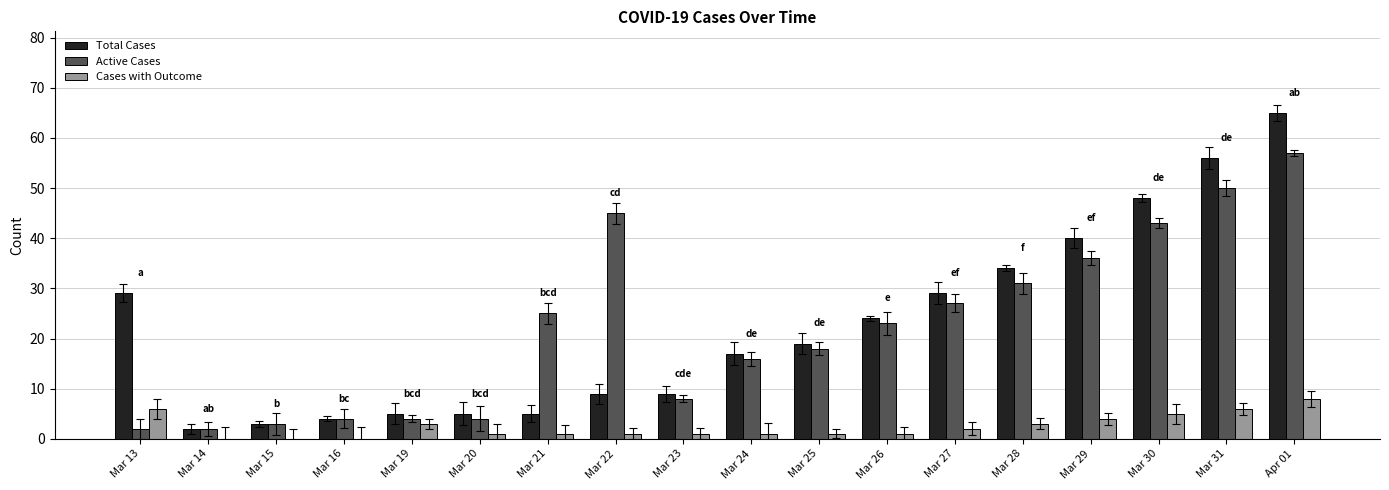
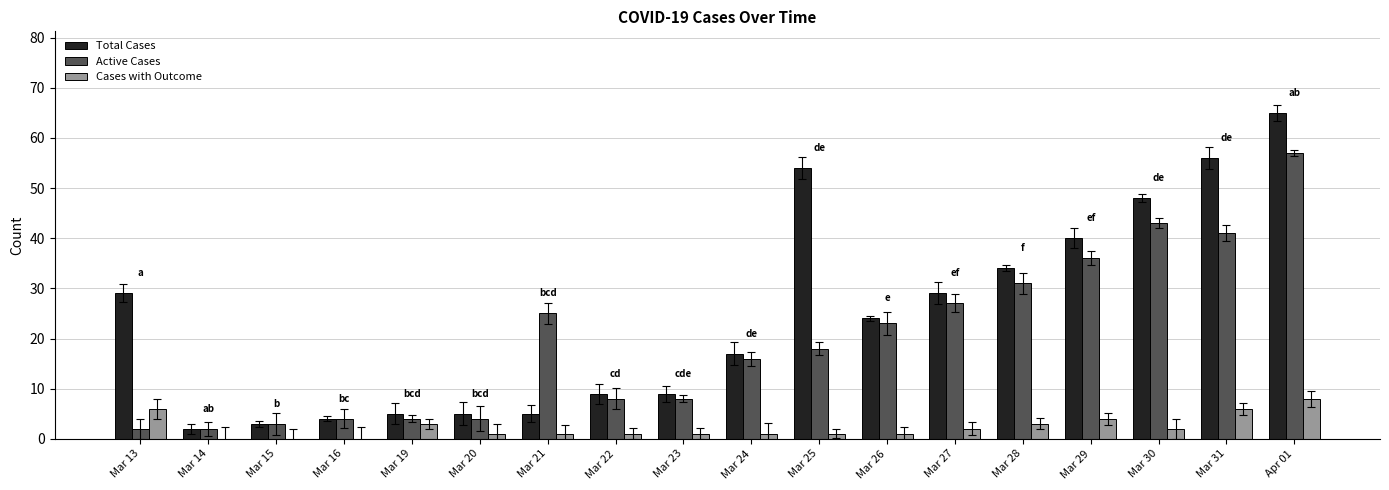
  {
    "Total Cases": {
      "Mar 13": 29,
      "Mar 14": 2,
      "Mar 15": 3,
      "Mar 16": 4,
      "Mar 19": 5,
      "Mar 20": 5,
      "Mar 21": 5,
      "Mar 22": 9,
      "Mar 23": 9,
      "Mar 24": 17,
-     "Mar 25": 19,
+     "Mar 25": 54,
      "Mar 26": 24,
      "Mar 27": 29,
      "Mar 28": 34,
      "Mar 29": 40,
      "Mar 30": 48,
      "Mar 31": 56,
      "Apr 01": 65
    },
    "Active Cases": {
      "Mar 13": 2,
      "Mar 14": 2,
      "Mar 15": 3,
      "Mar 16": 4,
      "Mar 19": 4,
      "Mar 20": 4,
      "Mar 21": 25,
-     "Mar 22": 45,
+     "Mar 22": 8,
      "Mar 23": 8,
      "Mar 24": 16,
      "Mar 25": 18,
      "Mar 26": 23,
      "Mar 27": 27,
      "Mar 28": 31,
      "Mar 29": 36,
      "Mar 30": 43,
-     "Mar 31": 50,
+     "Mar 31": 41,
      "Apr 01": 57
    },
    "Cases with Outcome": {
      "Mar 13": 6,
      "Mar 14": 0,
      "Mar 15": 0,
      "Mar 16": 0,
      "Mar 19": 3,
      "Mar 20": 1,
      "Mar 21": 1,
      "Mar 22": 1,
      "Mar 23": 1,
      "Mar 24": 1,
      "Mar 25": 1,
      "Mar 26": 1,
      "Mar 27": 2,
      "Mar 28": 3,
      "Mar 29": 4,
-     "Mar 30": 5,
+     "Mar 30": 2,
      "Mar 31": 6,
      "Apr 01": 8
    }
  }
